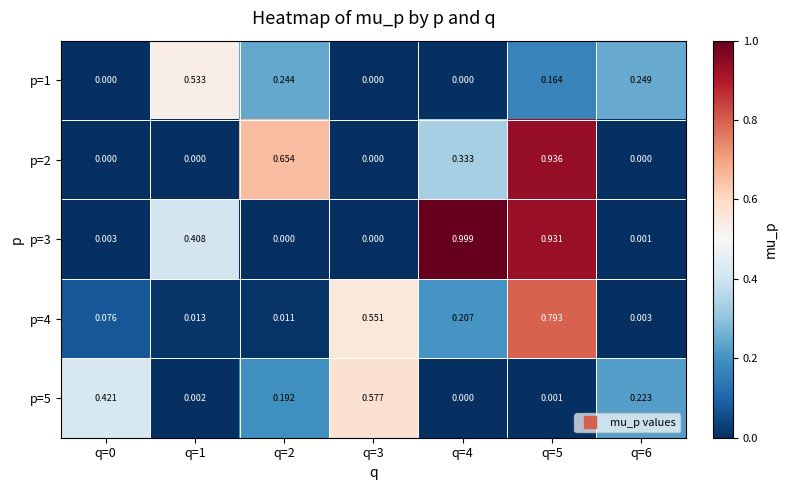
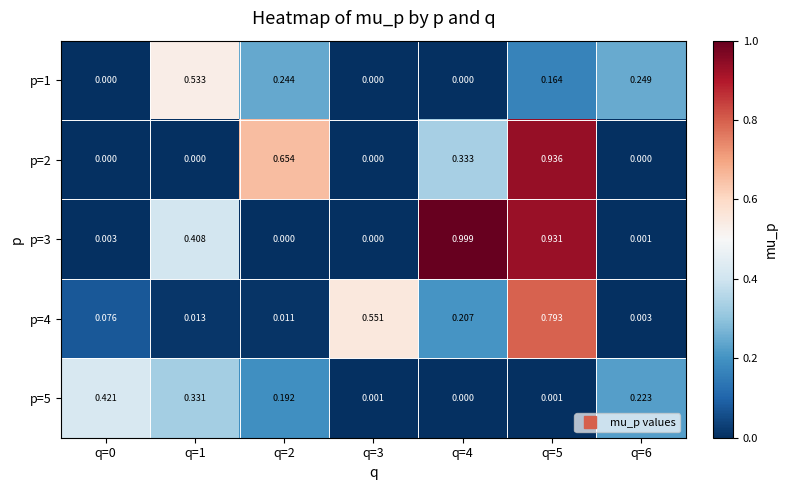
  {
    "p=1": {
      "q=0": 0.000,
      "q=1": 0.533,
      "q=2": 0.244,
      "q=3": 0.000,
      "q=4": 0.000,
      "q=5": 0.164,
      "q=6": 0.249
    },
    "p=2": {
      "q=0": 0.000,
      "q=1": 0.000,
      "q=2": 0.654,
      "q=3": 0.000,
      "q=4": 0.333,
      "q=5": 0.936,
      "q=6": 0.000
    },
    "p=3": {
      "q=0": 0.003,
      "q=1": 0.408,
      "q=2": 0.000,
      "q=3": 0.000,
      "q=4": 0.999,
      "q=5": 0.931,
      "q=6": 0.001
    },
    "p=4": {
      "q=0": 0.076,
      "q=1": 0.013,
      "q=2": 0.011,
      "q=3": 0.551,
      "q=4": 0.207,
      "q=5": 0.793,
      "q=6": 0.003
    },
    "p=5": {
      "q=0": 0.421,
-     "q=1": 0.002,
+     "q=1": 0.331,
      "q=2": 0.192,
-     "q=3": 0.577,
+     "q=3": 0.001,
      "q=4": 0.000,
      "q=5": 0.001,
      "q=6": 0.223
    }
  }
